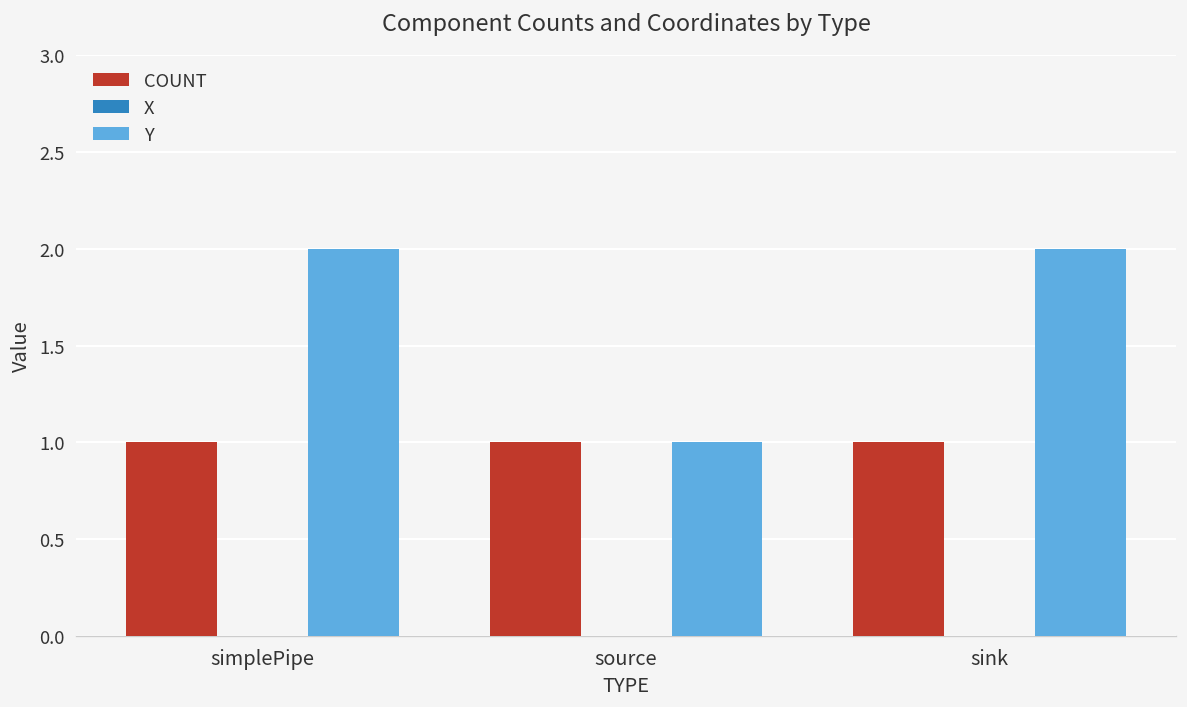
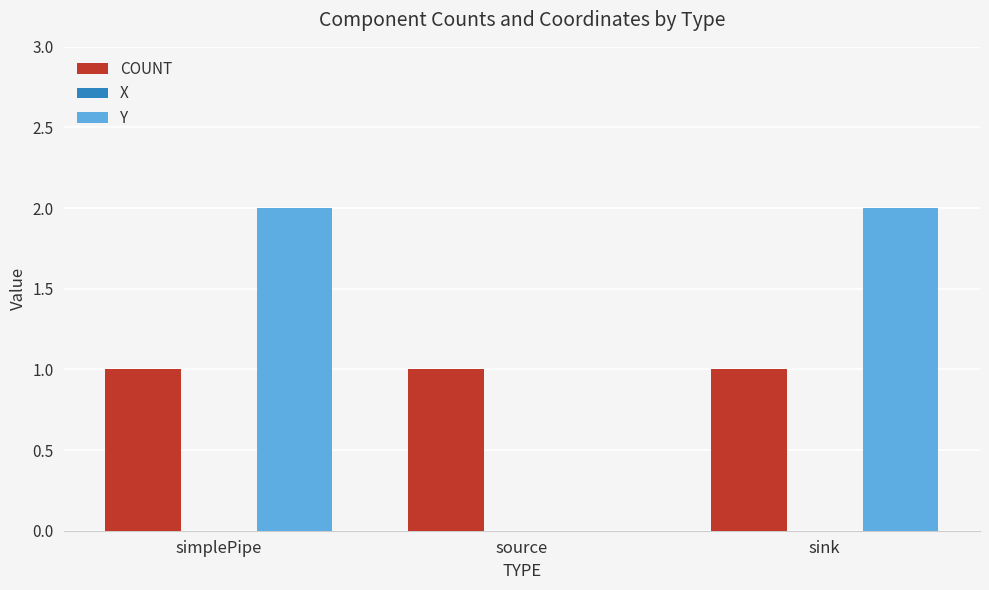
  {
    "COUNT": {
      "simplePipe": 1,
      "source": 1,
      "sink": 1
    },
    "X": {
      "simplePipe": 0,
      "source": 0,
      "sink": 0
    },
    "Y": {
      "simplePipe": 2,
-     "source": 1,
+     "source": 0,
      "sink": 2
    }
  }
